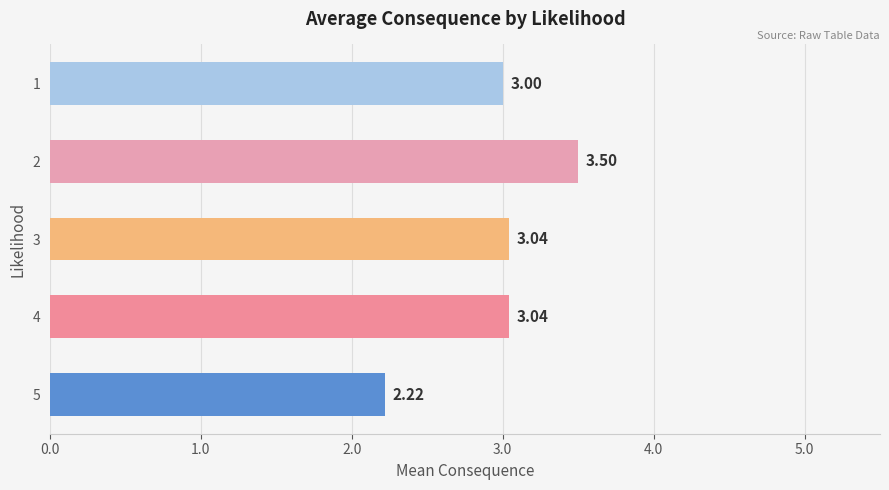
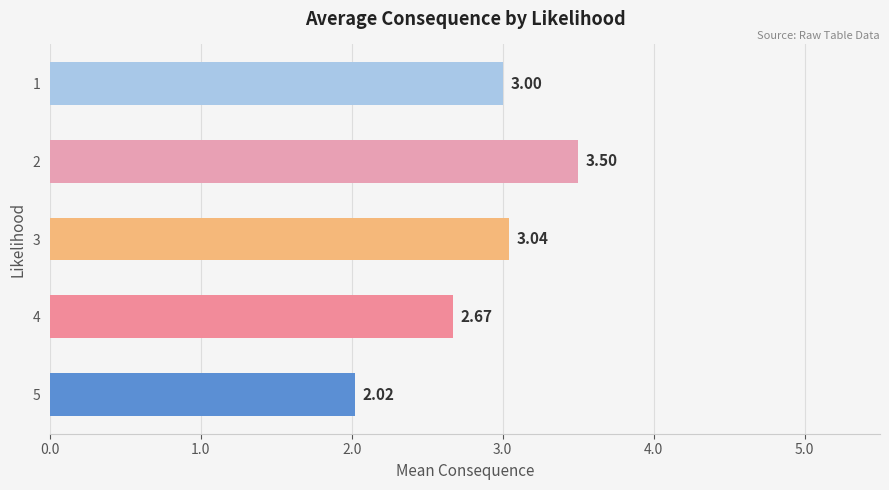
  {
    "1": 3.00,
    "2": 3.50,
    "3": 3.04,
-   "4": 3.04,
-   "5": 2.22
+   "4": 2.67,
+   "5": 2.02
  }
